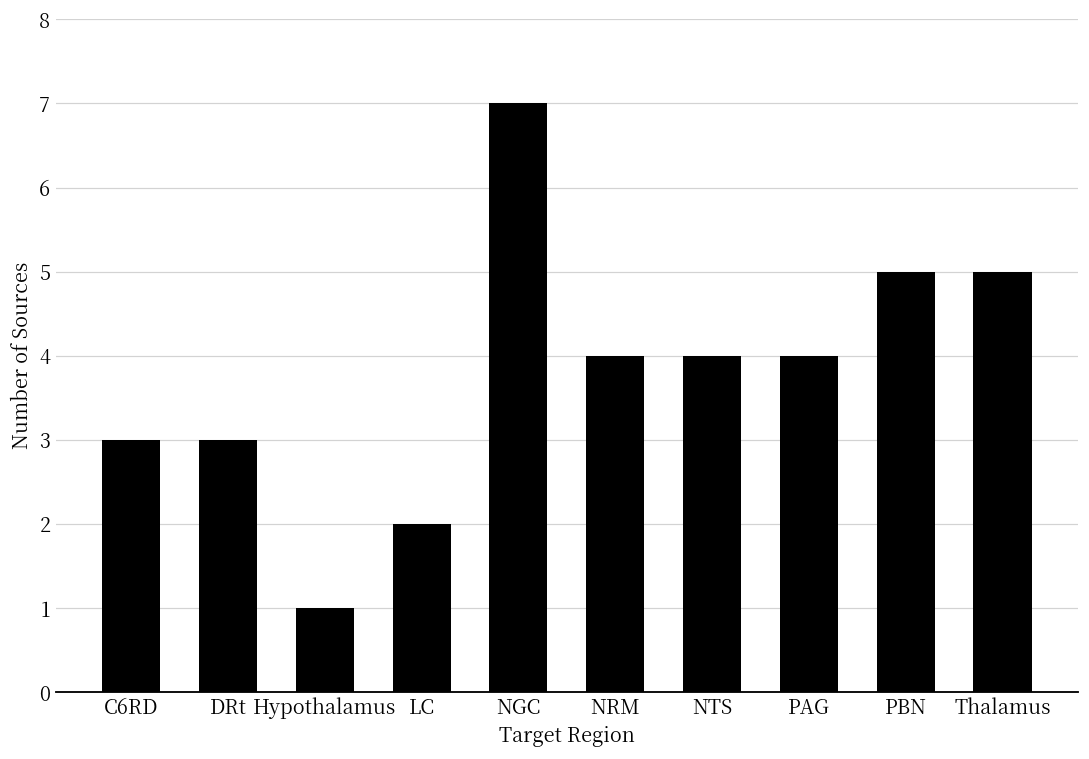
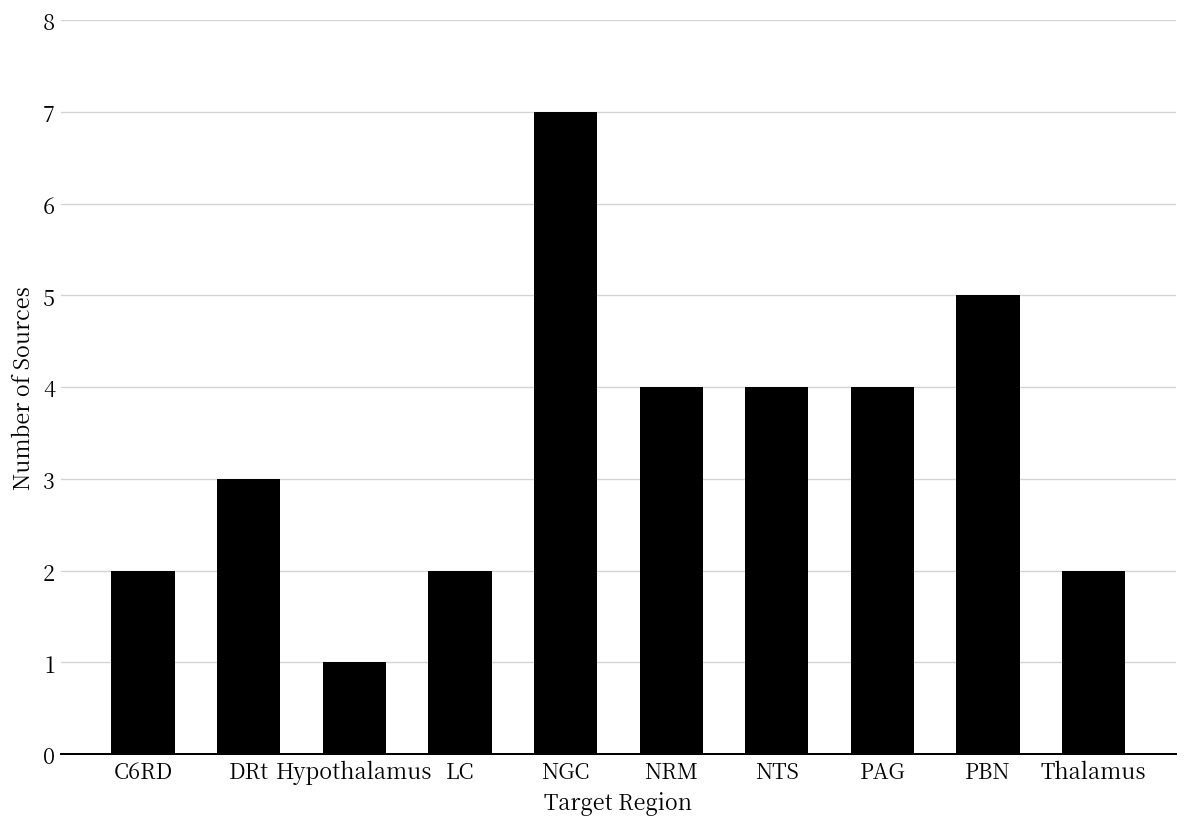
  {
-   "C6RD": 3,
+   "C6RD": 2,
    "DRt": 3,
    "Hypothalamus": 1,
    "LC": 2,
    "NGC": 7,
    "NRM": 4,
    "NTS": 4,
    "PAG": 4,
    "PBN": 5,
-   "Thalamus": 5
+   "Thalamus": 2
  }
